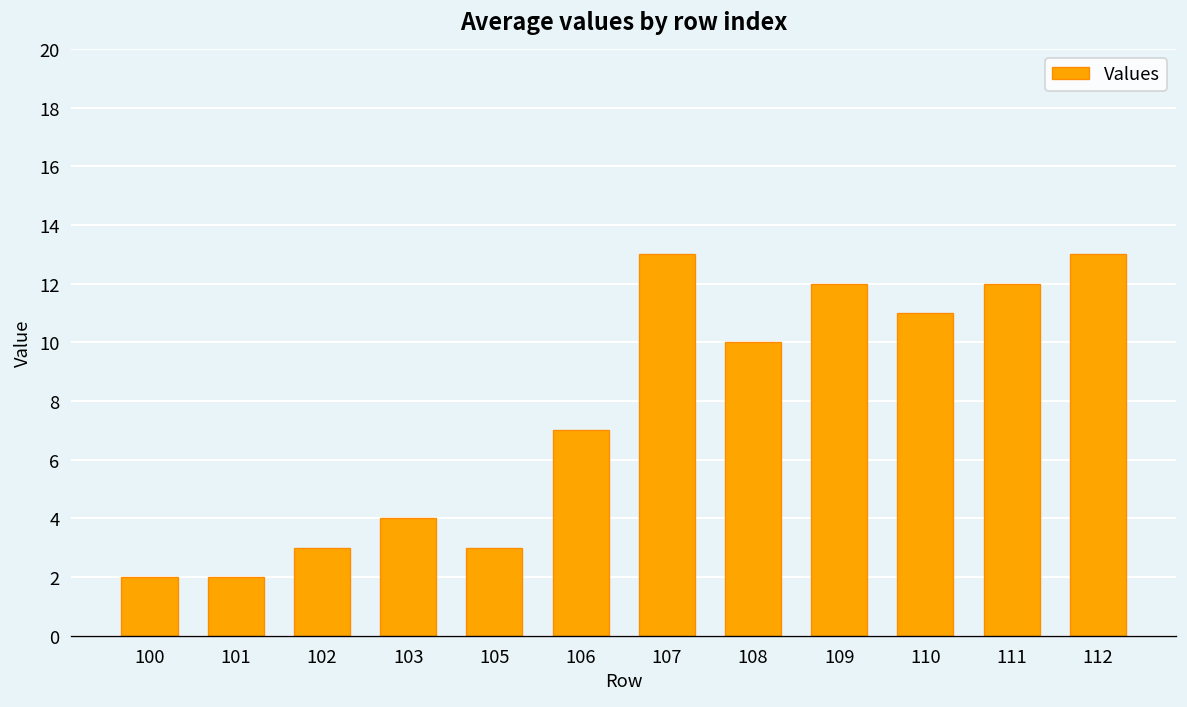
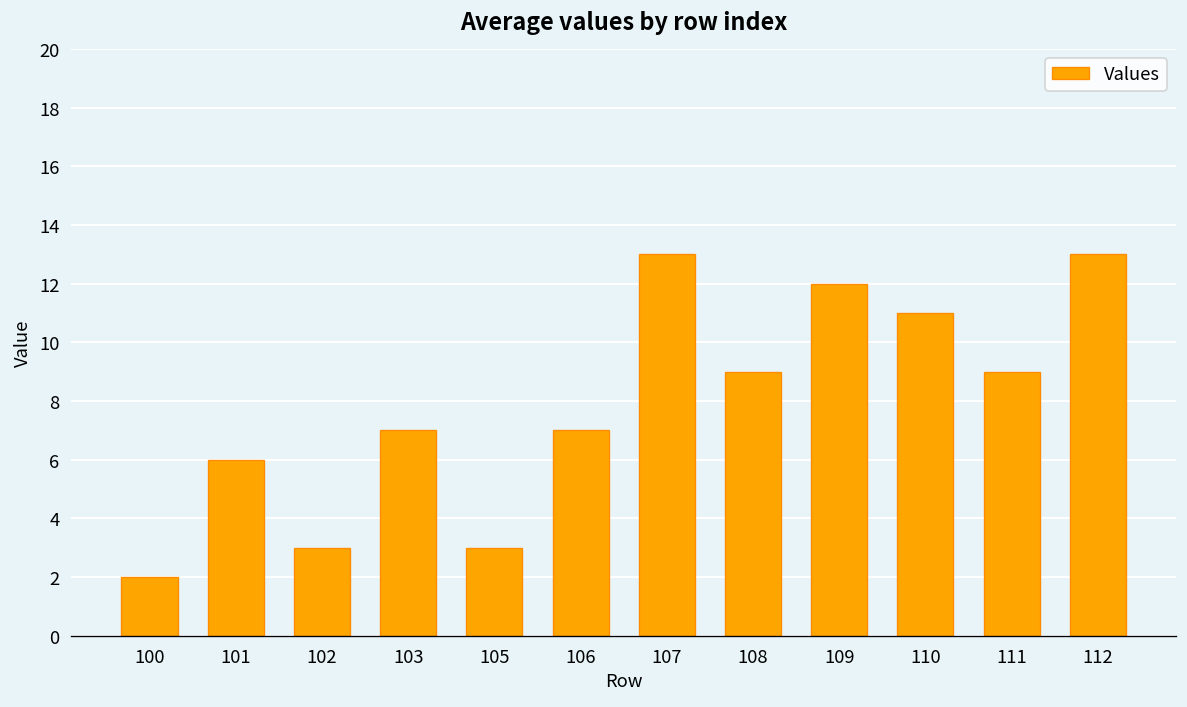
  {
    "100": 2,
-   "101": 2,
+   "101": 6,
    "102": 3,
-   "103": 4,
+   "103": 7,
    "105": 3,
    "106": 7,
    "107": 13,
-   "108": 10,
+   "108": 9,
    "109": 12,
    "110": 11,
-   "111": 12,
+   "111": 9,
    "112": 13
  }
